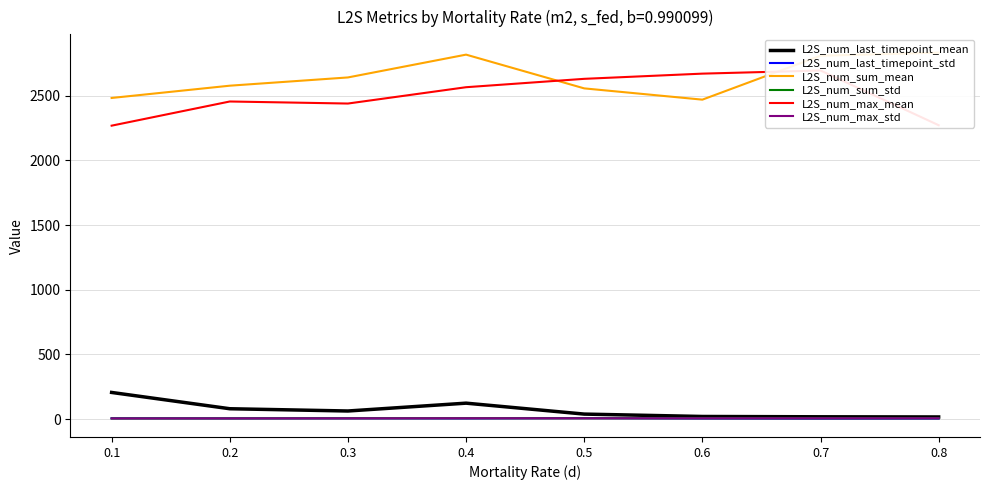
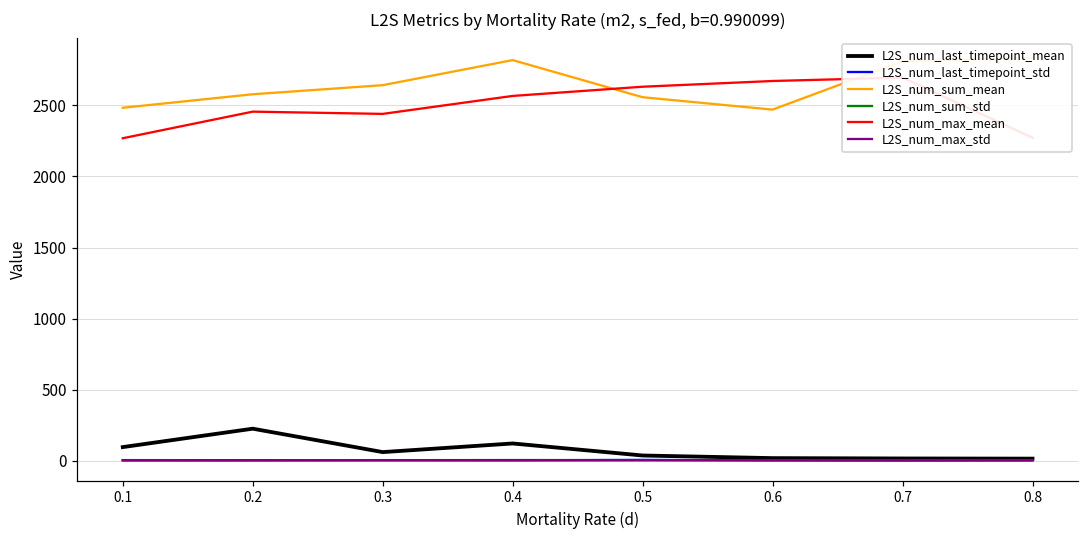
  {
    "L2S_num_last_timepoint_mean": {
-     "0.1": 210,
-     "0.2": 80,
+     "0.1": 100,
+     "0.2": 230,
      "0.3": 60,
      "0.4": 120,
      "0.5": 40
    },
    "L2S_num_sum_mean": {
      "0.1": 2480,
      "0.2": 2580,
      "0.3": 2640,
      "0.4": 2820,
      "0.5": 2560,
      "0.6": 2470
    },
    "L2S_num_max_mean": {
      "0.1": 2270,
      "0.2": 2450,
      "0.3": 2440,
      "0.4": 2570,
      "0.5": 2630,
      "0.6": 2670
    }
  }
